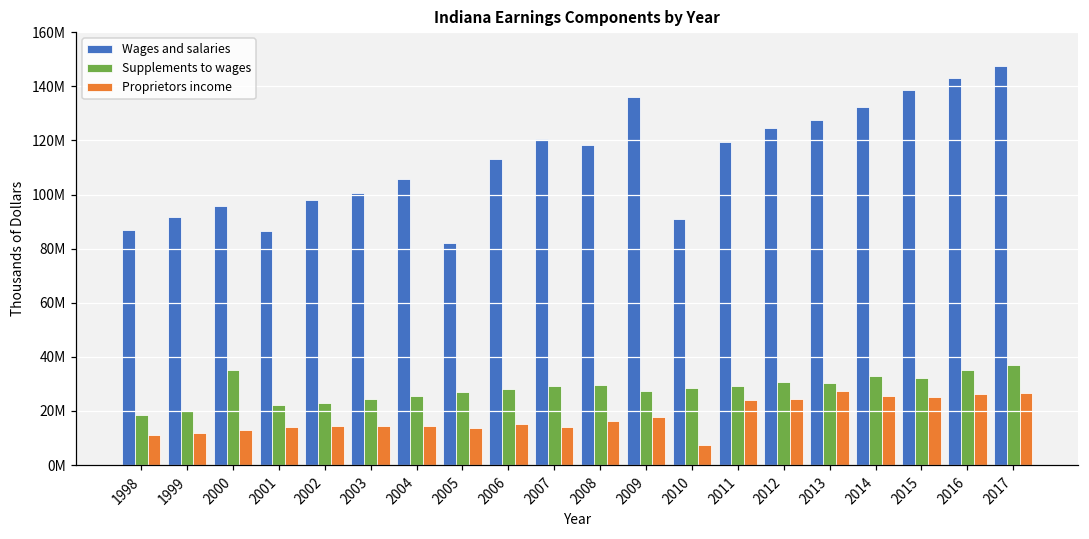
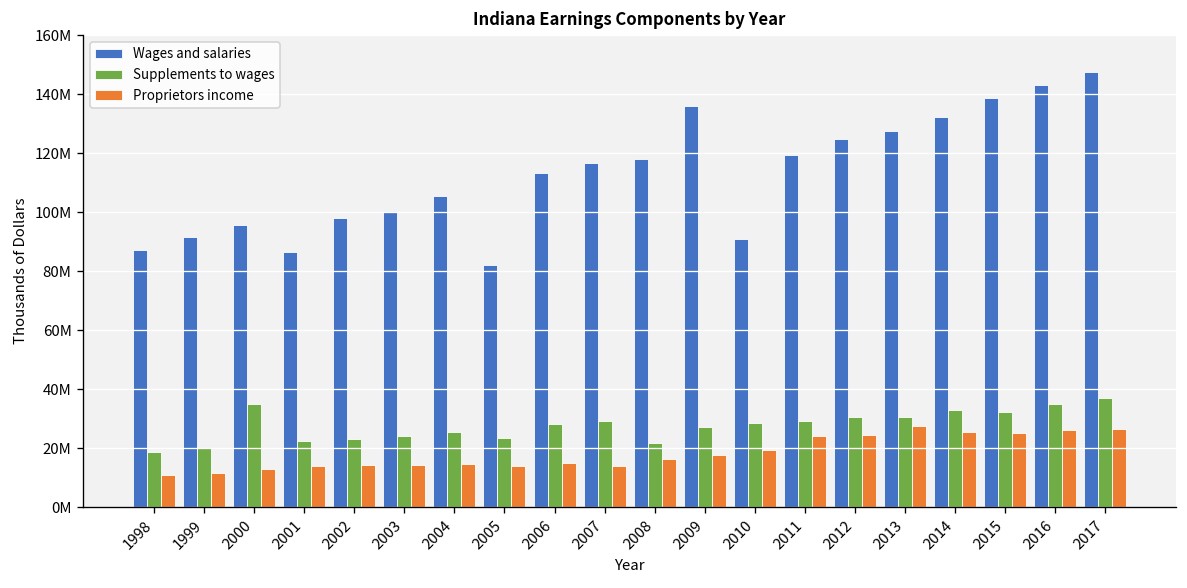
  {
    "Wages and salaries": {
      "1998": 87000000,
      "1999": 92000000,
      "2000": 96000000,
      "2001": 86000000,
      "2002": 98000000,
      "2003": 101000000,
      "2004": 106000000,
      "2005": 82000000,
      "2006": 113000000,
-     "2007": 121000000,
+     "2007": 117000000,
      "2008": 118000000,
      "2009": 136000000,
      "2010": 91000000,
      "2011": 119000000,
      "2012": 125000000,
      "2013": 128000000,
      "2014": 132000000,
      "2015": 139000000,
      "2016": 143000000,
      "2017": 148000000
    },
    "Supplements to wages": {
      "1998": 19000000,
      "1999": 20000000,
      "2000": 35000000,
      "2001": 22000000,
      "2002": 23000000,
      "2003": 24000000,
      "2004": 25000000,
-     "2005": 27000000,
+     "2005": 24000000,
      "2006": 28000000,
      "2007": 29000000,
-     "2008": 30000000,
+     "2008": 22000000,
      "2009": 27000000,
      "2010": 28000000,
      "2011": 29000000,
      "2012": 31000000,
      "2013": 30000000,
      "2014": 33000000,
      "2015": 32000000,
      "2016": 35000000,
      "2017": 37000000
    },
    "Proprietors income": {
      "1998": 11000000,
      "1999": 12000000,
      "2000": 13000000,
      "2001": 14000000,
      "2002": 14000000,
      "2003": 14000000,
      "2004": 15000000,
      "2005": 14000000,
      "2006": 15000000,
      "2007": 14000000,
      "2008": 16000000,
      "2009": 18000000,
-     "2010": 8000000,
+     "2010": 20000000,
      "2011": 24000000,
      "2012": 24000000,
      "2013": 27000000,
      "2014": 25000000,
      "2015": 25000000,
      "2016": 26000000,
      "2017": 26000000
    }
  }
